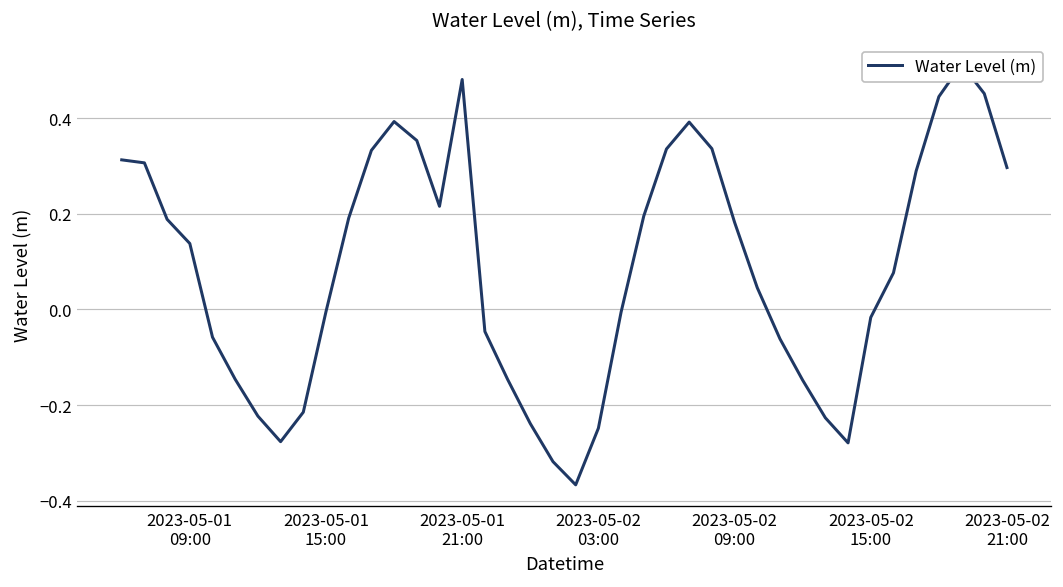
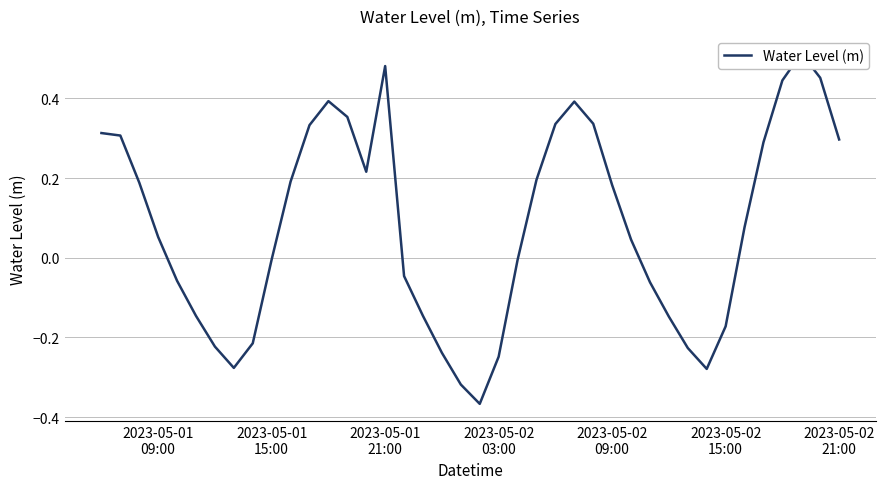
  {
-   "2023-05-01 09:00": 0.14,
+   "2023-05-01 09:00": 0.05,
    "2023-05-01 15:00": 0.00,
    "2023-05-01 21:00": 0.48,
    "2023-05-02 03:00": -0.25,
    "2023-05-02 09:00": 0.18,
-   "2023-05-02 15:00": -0.02,
+   "2023-05-02 15:00": -0.17,
    "2023-05-02 21:00": 0.30
  }
